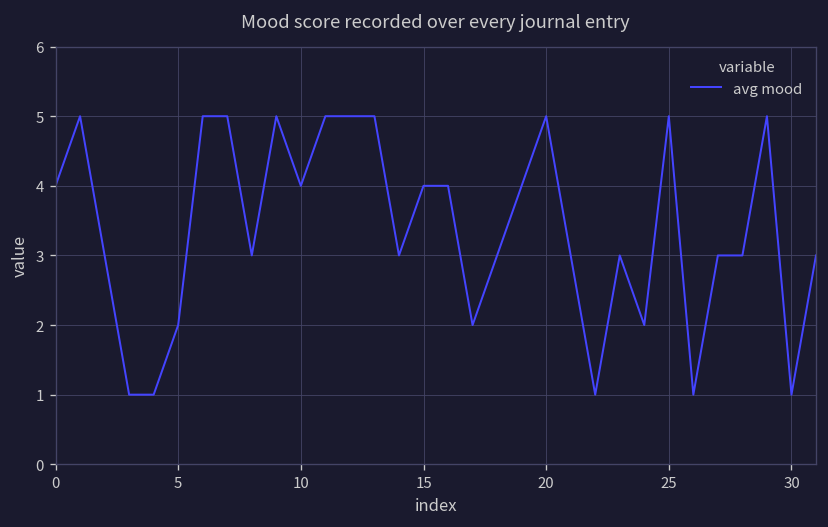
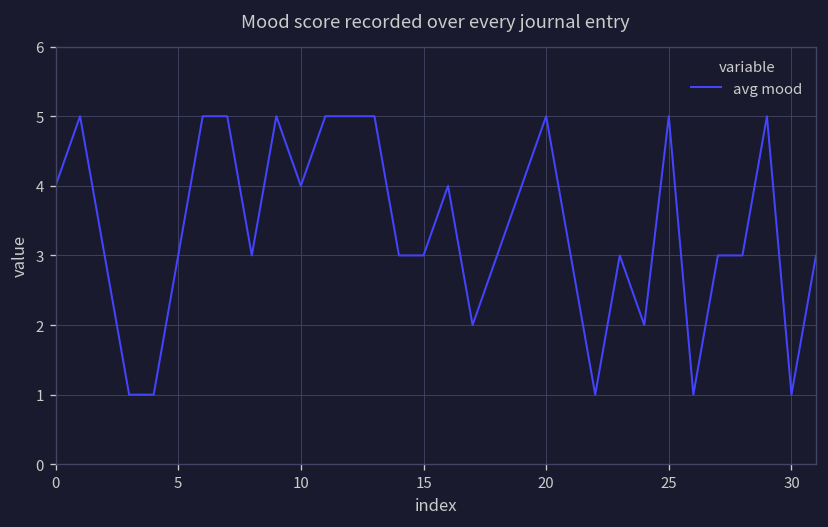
  {
    "0": 4,
-   "5": 2,
+   "5": 3,
    "10": 4,
-   "15": 4,
+   "15": 3,
    "20": 5,
    "25": 5,
    "30": 1
  }
